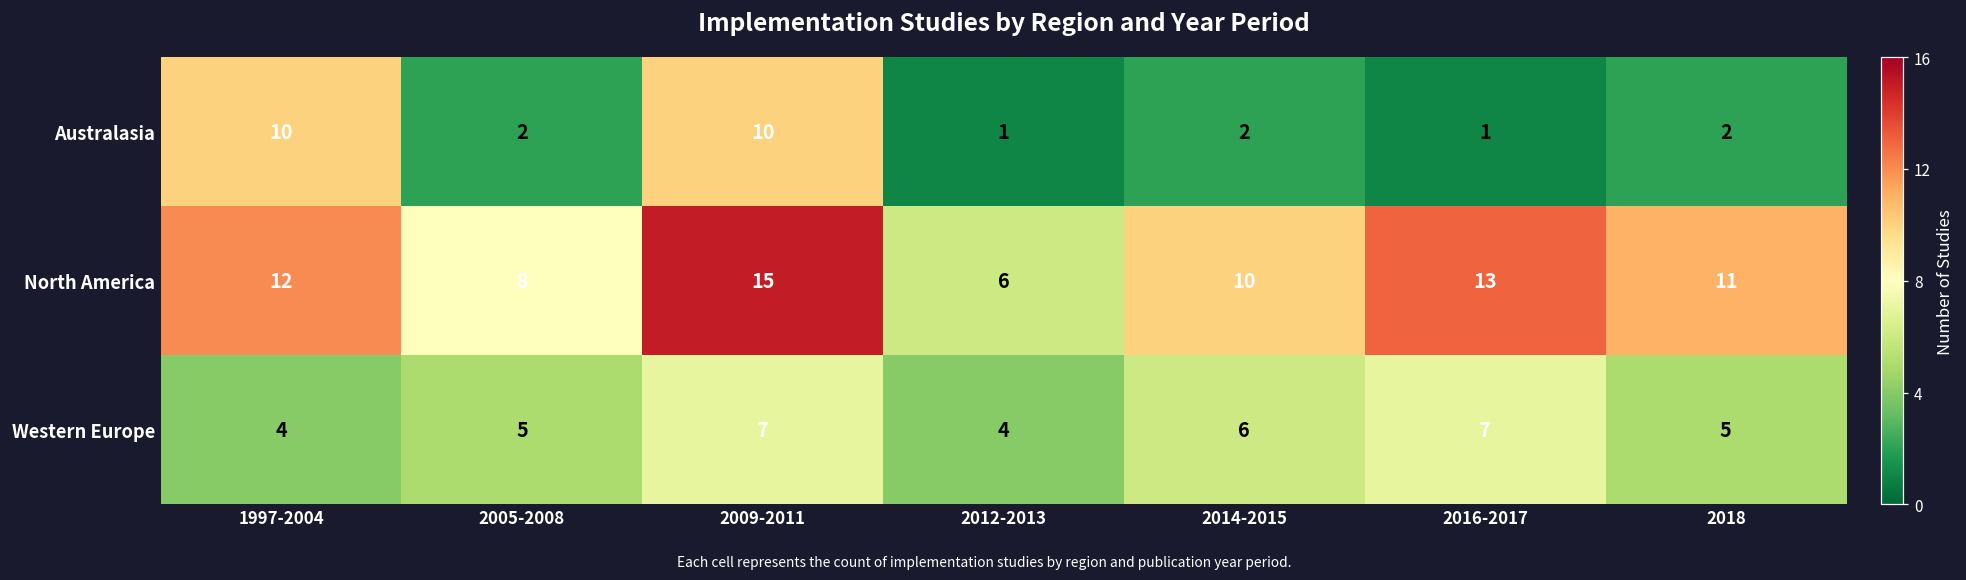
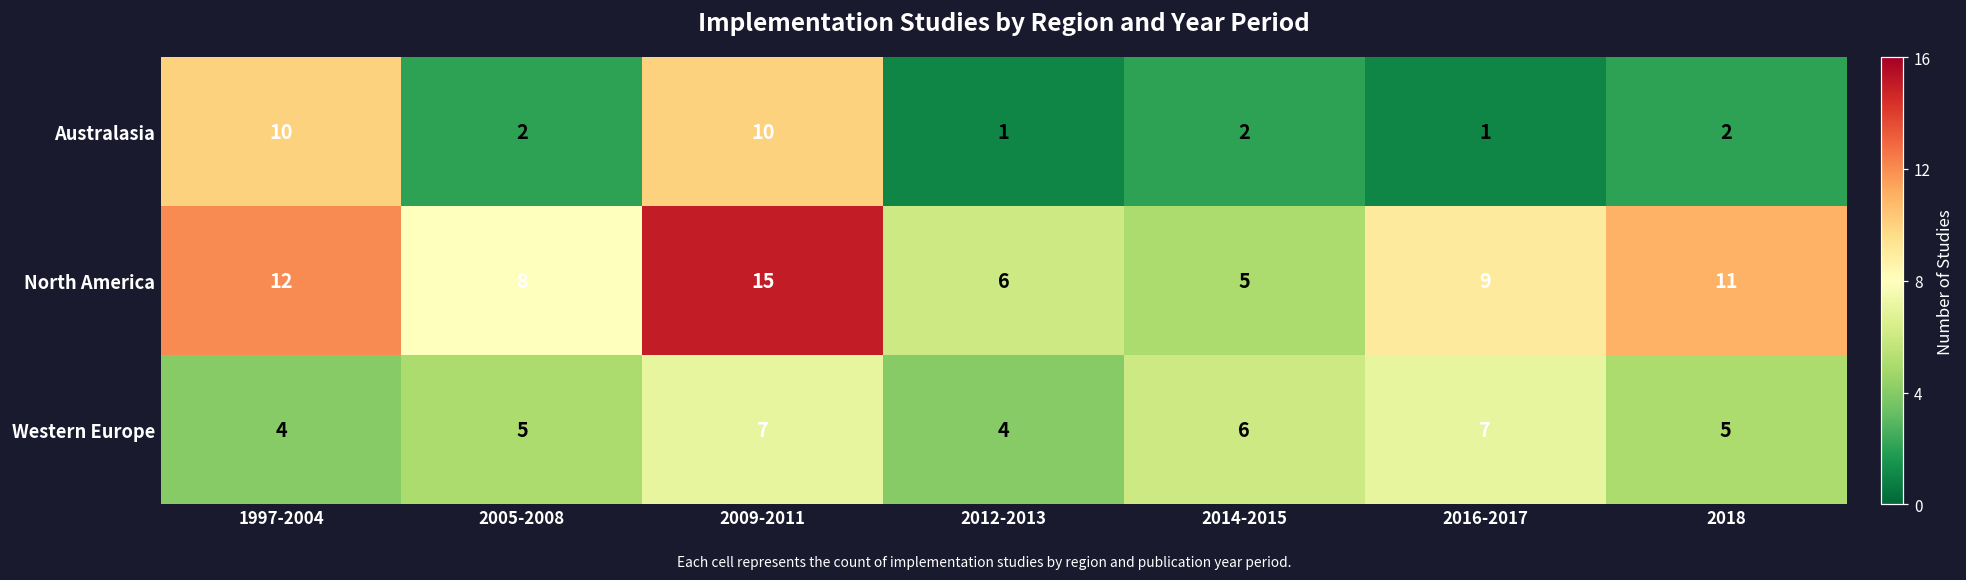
  {
    "Australasia": {
      "1997-2004": 10,
      "2005-2008": 2,
      "2009-2011": 10,
      "2012-2013": 1,
      "2014-2015": 2,
      "2016-2017": 1,
      "2018": 2
    },
    "North America": {
      "1997-2004": 12,
      "2005-2008": 8,
      "2009-2011": 15,
      "2012-2013": 6,
-     "2014-2015": 10,
-     "2016-2017": 13,
+     "2014-2015": 5,
+     "2016-2017": 9,
      "2018": 11
    },
    "Western Europe": {
      "1997-2004": 4,
      "2005-2008": 5,
      "2009-2011": 7,
      "2012-2013": 4,
      "2014-2015": 6,
      "2016-2017": 7,
      "2018": 5
    }
  }
